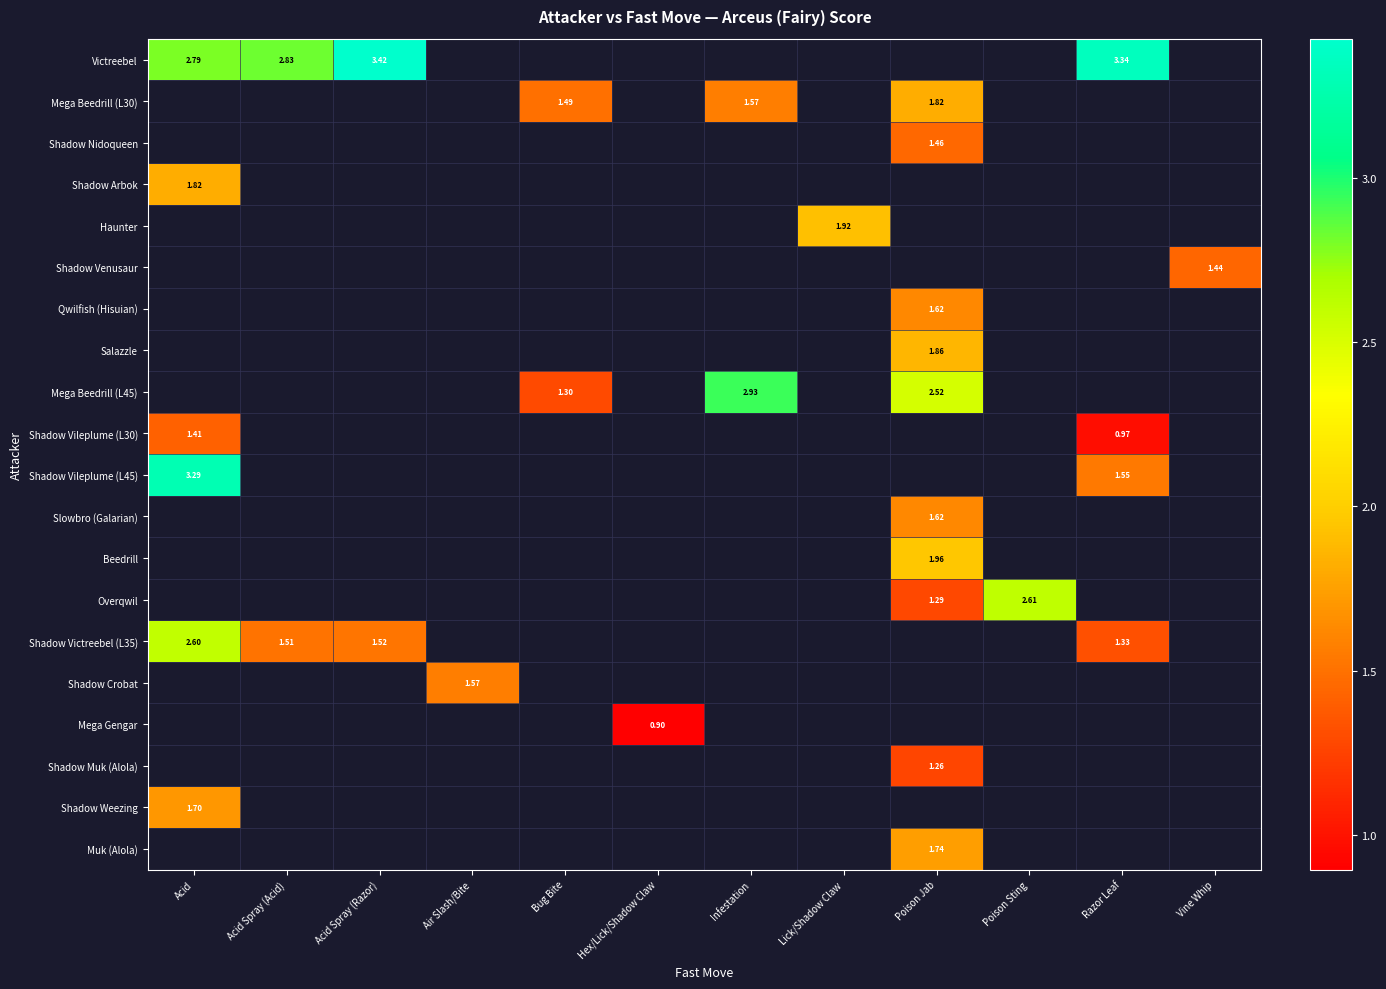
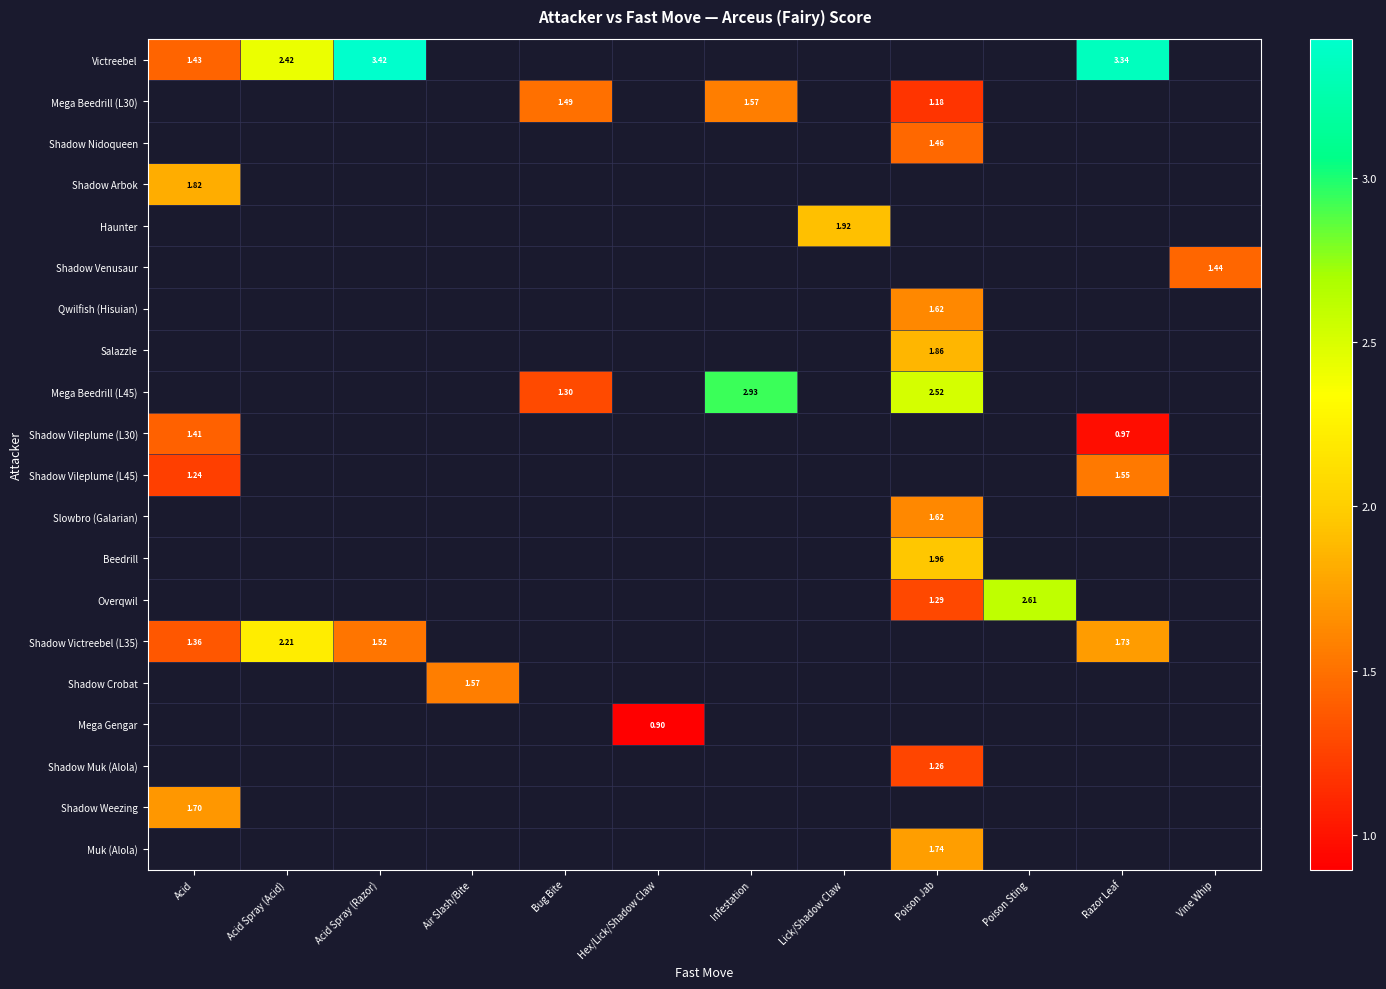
  {
    "Victreebel": {
-     "Acid": 2.79,
-     "Acid Spray (Acid)": 2.83,
+     "Acid": 1.43,
+     "Acid Spray (Acid)": 2.42,
      "Acid Spray (Razor)": 3.42,
      "Razor Leaf": 3.34
    },
    "Mega Beedrill (L30)": {
      "Bug Bite": 1.49,
      "Infestation": 1.57,
-     "Poison Jab": 1.82
+     "Poison Jab": 1.18
    },
    "Shadow Nidoqueen": {
      "Poison Jab": 1.46
    },
    "Shadow Arbok": {
      "Acid": 1.82
    },
    "Haunter": {
      "Lick/Shadow Claw": 1.92
    },
    "Shadow Venusaur": {
      "Vine Whip": 1.44
    },
    "Qwilfish (Hisuian)": {
      "Poison Jab": 1.62
    },
    "Salazzle": {
      "Poison Jab": 1.86
    },
    "Mega Beedrill (L45)": {
      "Bug Bite": 1.30,
      "Infestation": 2.93,
      "Poison Jab": 2.52
    },
    "Shadow Vileplume (L30)": {
      "Acid": 1.41,
      "Razor Leaf": 0.97
    },
    "Shadow Vileplume (L45)": {
-     "Acid": 3.29,
+     "Acid": 1.24,
      "Razor Leaf": 1.55
    },
    "Slowbro (Galarian)": {
      "Poison Jab": 1.62
    },
    "Beedrill": {
      "Poison Jab": 1.96
    },
    "Overqwil": {
      "Poison Jab": 1.29,
      "Poison Sting": 2.61
    },
    "Shadow Victreebel (L35)": {
-     "Acid": 2.60,
-     "Acid Spray (Acid)": 1.51,
+     "Acid": 1.36,
+     "Acid Spray (Acid)": 2.21,
      "Acid Spray (Razor)": 1.52,
-     "Razor Leaf": 1.33
+     "Razor Leaf": 1.73
    },
    "Shadow Crobat": {
      "Air Slash/Bite": 1.57
    },
    "Mega Gengar": {
      "Hex/Lick/Shadow Claw": 0.90
    },
    "Shadow Muk (Alola)": {
      "Poison Jab": 1.26
    },
    "Shadow Weezing": {
      "Acid": 1.70
    },
    "Muk (Alola)": {
      "Poison Jab": 1.74
    }
  }
